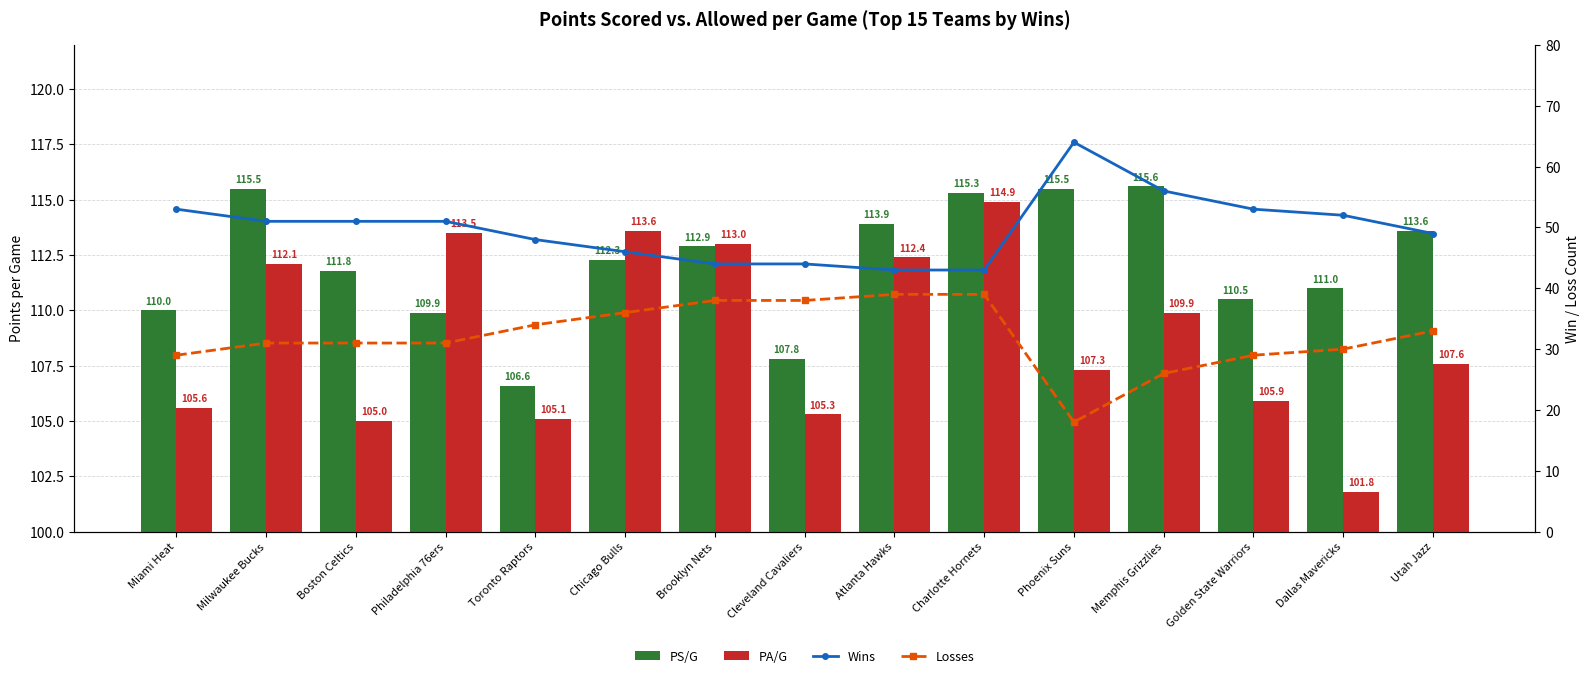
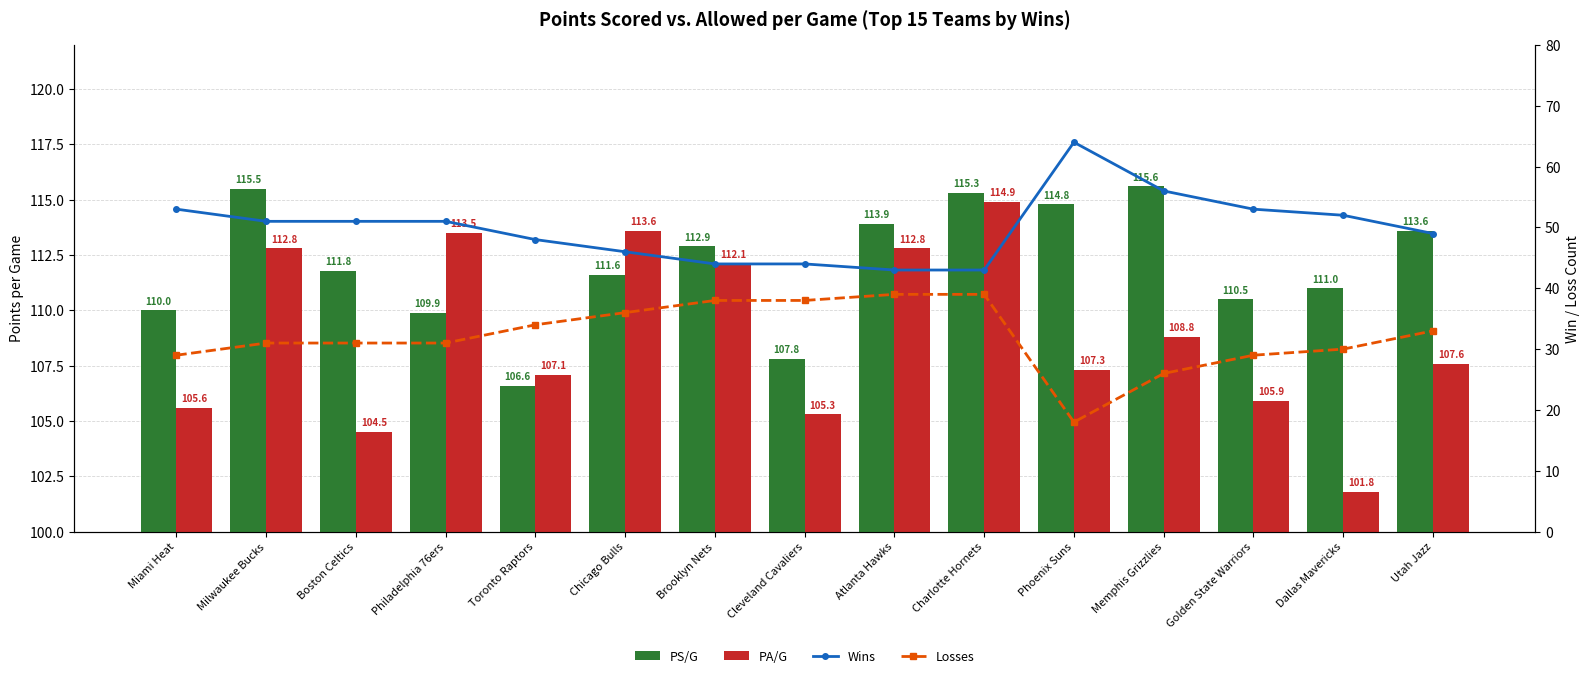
  {
    "PS/G": {
      "Miami Heat": 110.0,
      "Milwaukee Bucks": 115.5,
      "Boston Celtics": 111.8,
      "Philadelphia 76ers": 109.9,
      "Toronto Raptors": 106.6,
-     "Chicago Bulls": 112.3,
+     "Chicago Bulls": 111.6,
      "Brooklyn Nets": 112.9,
      "Cleveland Cavaliers": 107.8,
      "Atlanta Hawks": 113.9,
      "Charlotte Hornets": 115.3,
-     "Phoenix Suns": 115.5,
+     "Phoenix Suns": 114.8,
      "Memphis Grizzlies": 115.6,
      "Golden State Warriors": 110.5,
      "Dallas Mavericks": 111.0,
      "Utah Jazz": 113.6
    },
    "PA/G": {
      "Miami Heat": 105.6,
-     "Milwaukee Bucks": 112.1,
-     "Boston Celtics": 105.0,
+     "Milwaukee Bucks": 112.8,
+     "Boston Celtics": 104.5,
      "Philadelphia 76ers": 113.5,
-     "Toronto Raptors": 105.1,
+     "Toronto Raptors": 107.1,
      "Chicago Bulls": 113.6,
-     "Brooklyn Nets": 113.0,
+     "Brooklyn Nets": 112.1,
      "Cleveland Cavaliers": 105.3,
-     "Atlanta Hawks": 112.4,
+     "Atlanta Hawks": 112.8,
      "Charlotte Hornets": 114.9,
      "Phoenix Suns": 107.3,
-     "Memphis Grizzlies": 109.9,
+     "Memphis Grizzlies": 108.8,
      "Golden State Warriors": 105.9,
      "Dallas Mavericks": 101.8,
      "Utah Jazz": 107.6
    }
  }
